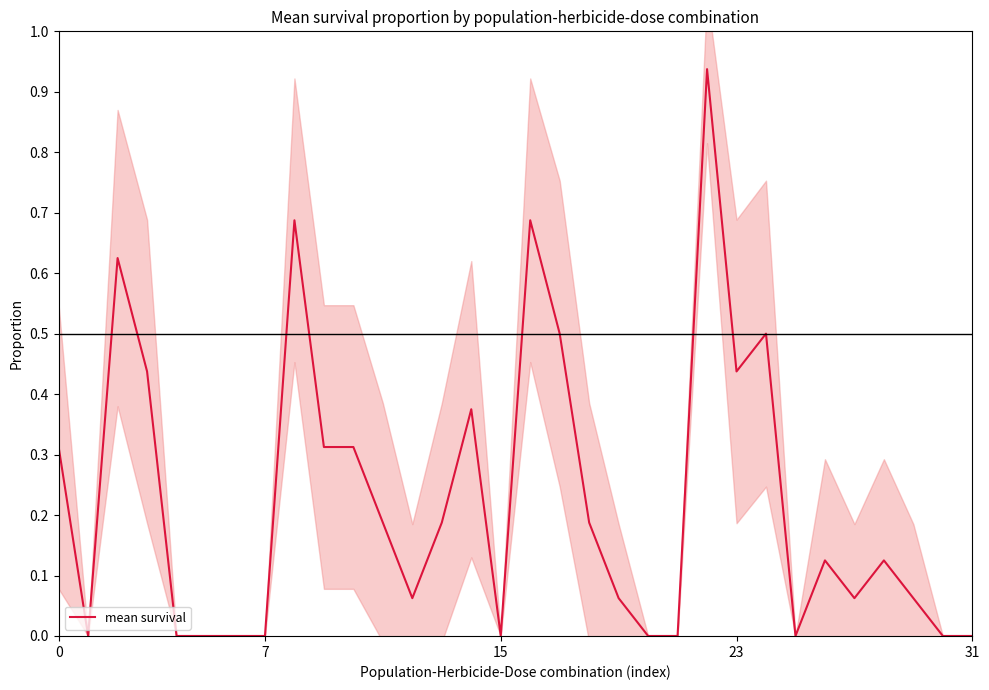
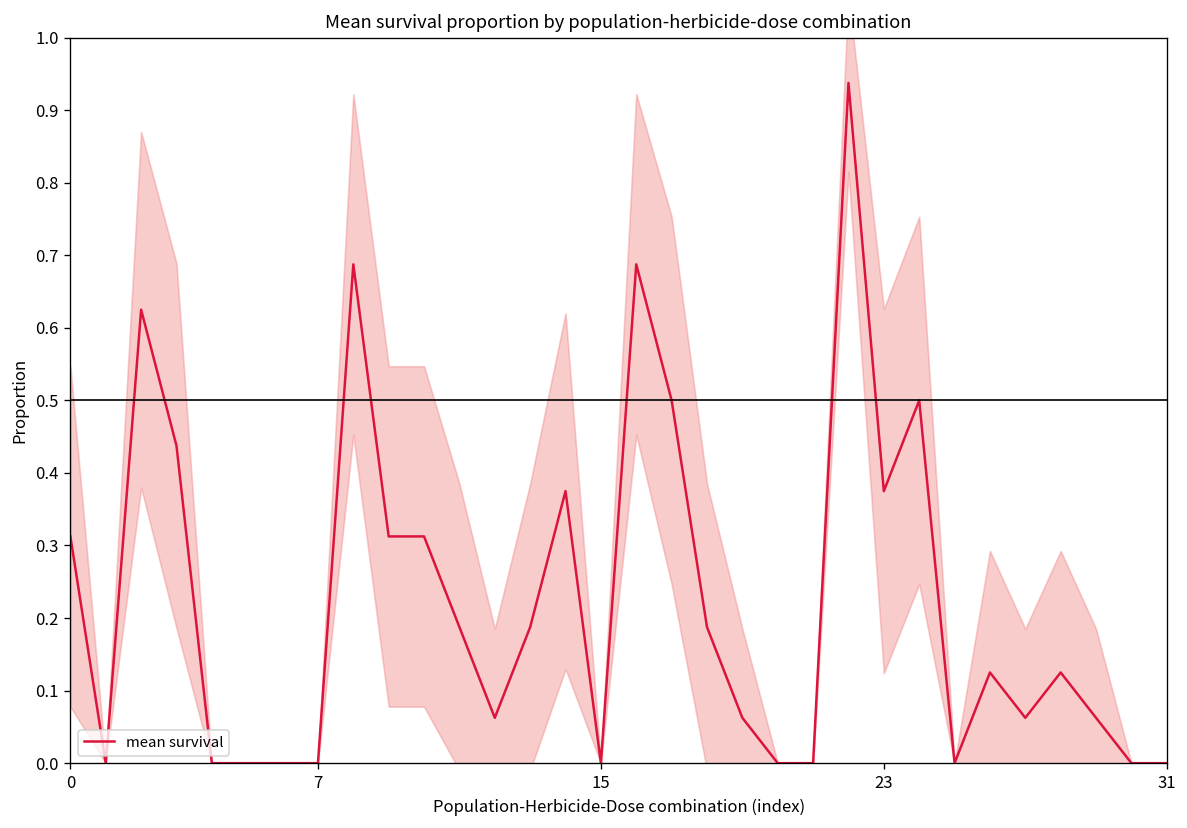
  {
    "mean survival": {
      "0": 0.31,
-     "23": 0.44
+     "23": 0.37
    }
  }
